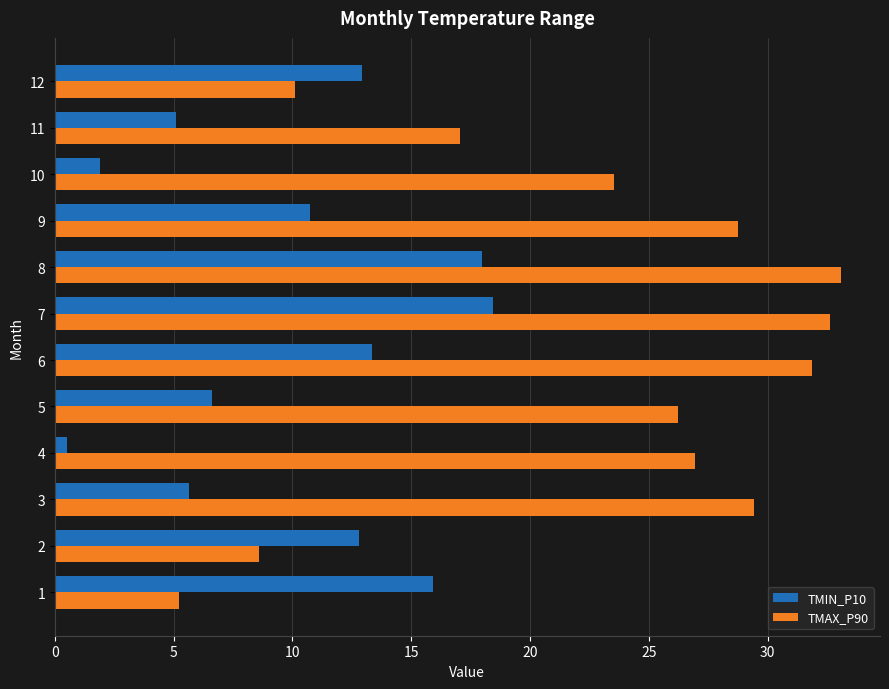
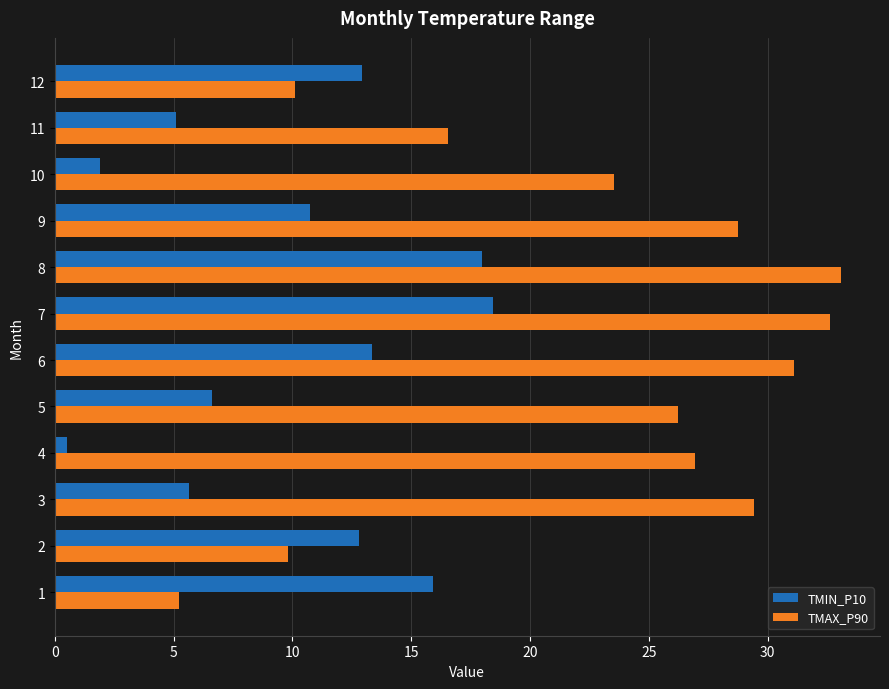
  {
    "TMIN_P10": {
      "12": 12.9,
      "11": 5.1,
      "10": 1.9,
      "9": 10.7,
      "8": 18.0,
      "7": 18.4,
      "6": 13.4,
      "5": 6.6,
      "4": 0.5,
      "3": 5.6,
      "2": 12.8,
      "1": 15.9
    },
    "TMAX_P90": {
      "12": 10.1,
-     "11": 17.0,
+     "11": 16.5,
      "10": 23.6,
      "9": 28.8,
      "8": 33.1,
      "7": 32.6,
-     "6": 31.9,
+     "6": 31.1,
      "5": 26.2,
      "4": 26.9,
      "3": 29.4,
-     "2": 8.6,
+     "2": 9.8,
      "1": 5.2
    }
  }
